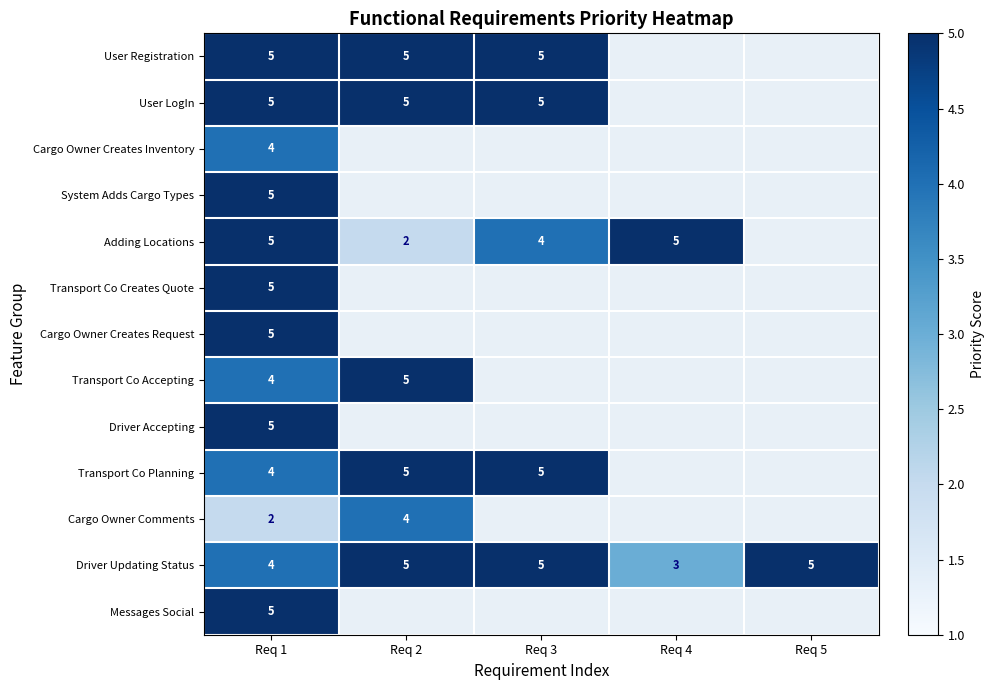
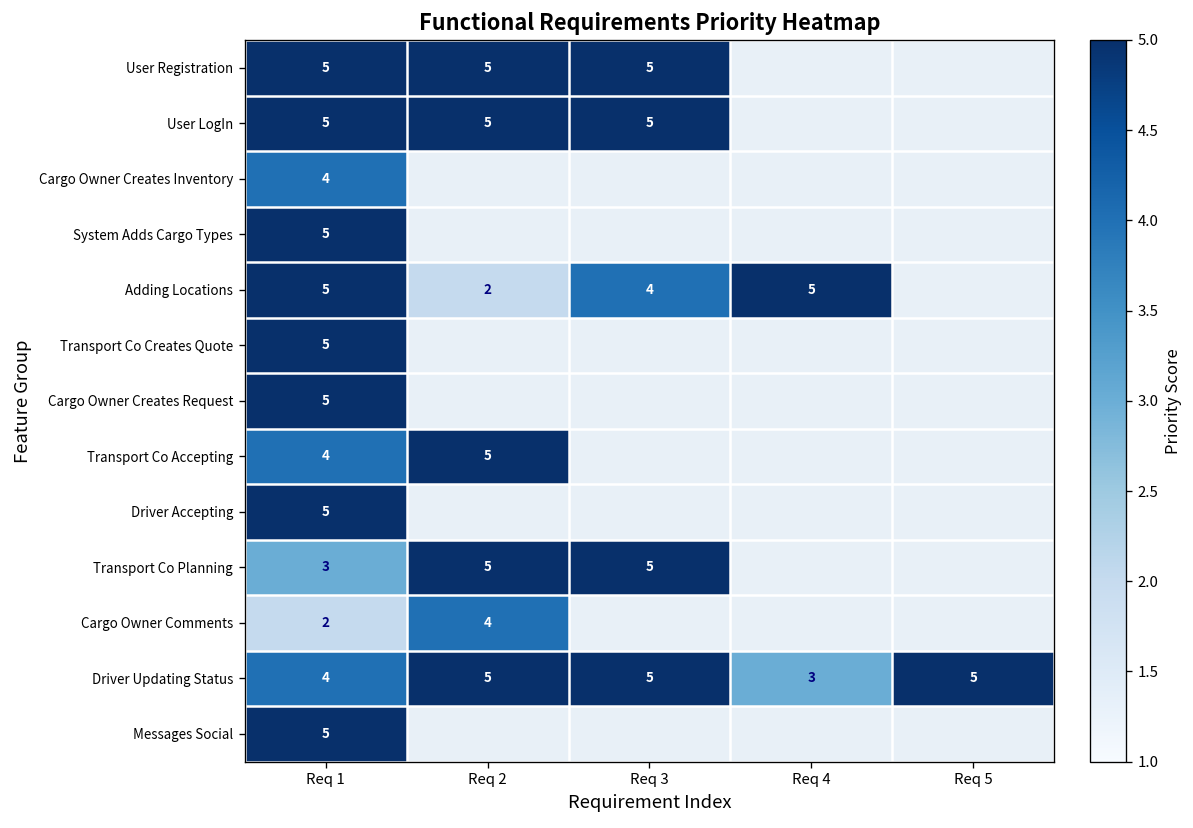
  {
    "User Registration": {
      "Req 1": 5,
      "Req 2": 5,
      "Req 3": 5
    },
    "User LogIn": {
      "Req 1": 5,
      "Req 2": 5,
      "Req 3": 5
    },
    "Cargo Owner Creates Inventory": {
      "Req 1": 4
    },
    "System Adds Cargo Types": {
      "Req 1": 5
    },
    "Adding Locations": {
      "Req 1": 5,
      "Req 2": 2,
      "Req 3": 4,
      "Req 4": 5
    },
    "Transport Co Creates Quote": {
      "Req 1": 5
    },
    "Cargo Owner Creates Request": {
      "Req 1": 5
    },
    "Transport Co Accepting": {
      "Req 1": 4,
      "Req 2": 5
    },
    "Driver Accepting": {
      "Req 1": 5
    },
    "Transport Co Planning": {
-     "Req 1": 4,
+     "Req 1": 3,
      "Req 2": 5,
      "Req 3": 5
    },
    "Cargo Owner Comments": {
      "Req 1": 2,
      "Req 2": 4
    },
    "Driver Updating Status": {
      "Req 1": 4,
      "Req 2": 5,
      "Req 3": 5,
      "Req 4": 3,
      "Req 5": 5
    },
    "Messages Social": {
      "Req 1": 5
    }
  }
